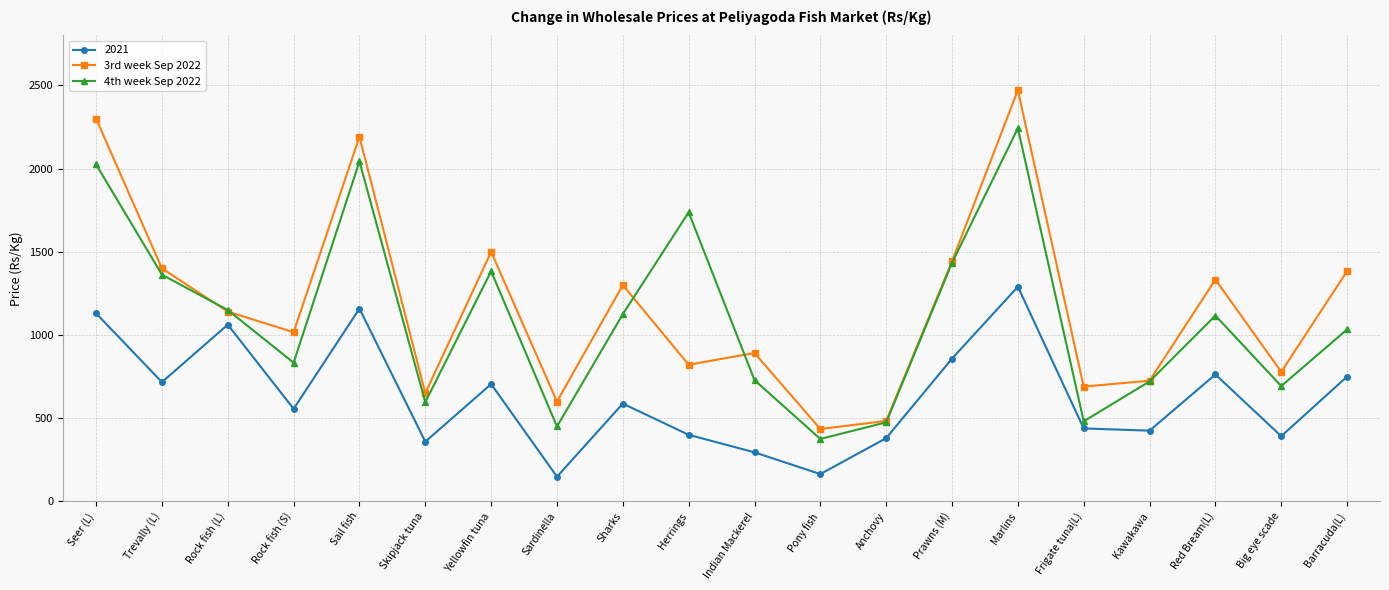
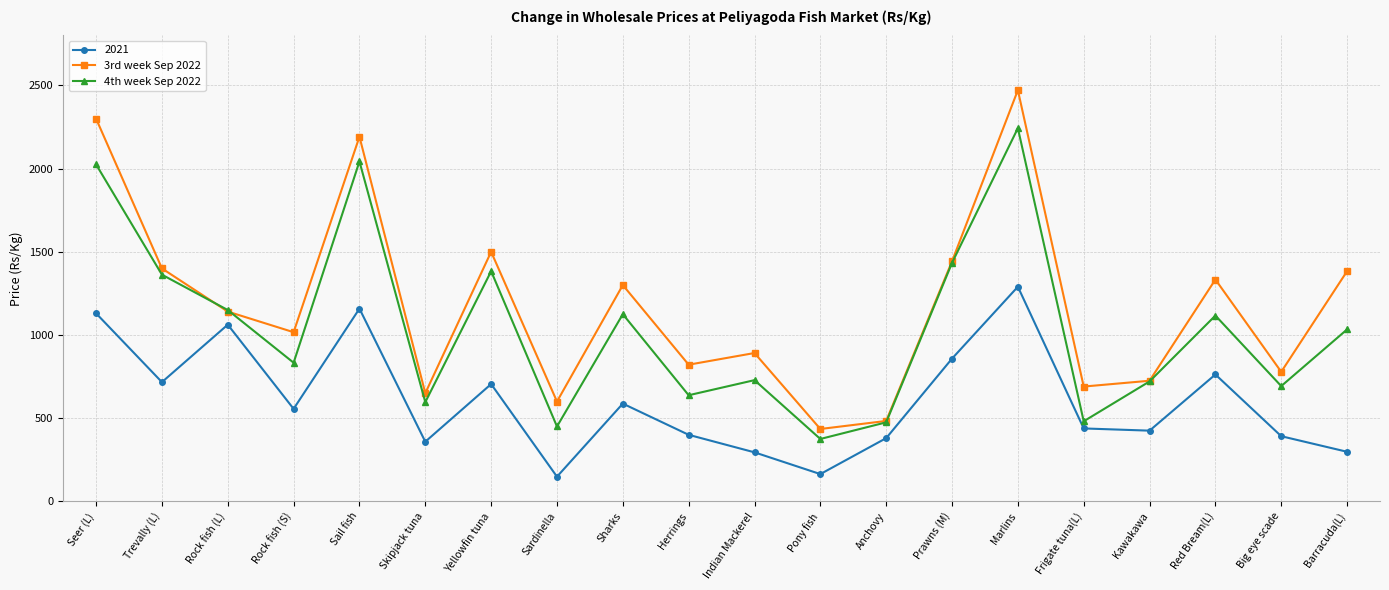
  {
    "2021": {
      "Seer (L)": 1130,
      "Trevally (L)": 720,
      "Rock fish (L)": 1060,
      "Rock fish (S)": 560,
      "Sail fish": 1160,
      "Skipjack tuna": 360,
      "Yellowfin tuna": 710,
      "Sardinella": 150,
      "Sharks": 590,
      "Herrings": 400,
      "Indian Mackerel": 290,
      "Pony fish": 160,
      "Anchovy": 380,
      "Prawns (M)": 860,
      "Marlins": 1290,
      "Frigate tuna(L)": 440,
      "Kawakawa": 430,
      "Red Bream(L)": 760,
      "Big eye scade": 390,
-     "Barracuda(L)": 750
+     "Barracuda(L)": 300
    },
    "3rd week Sep 2022": {
      "Seer (L)": 2300,
      "Trevally (L)": 1400,
      "Rock fish (S)": 1020,
      "Sail fish": 2190,
      "Skipjack tuna": 650,
      "Yellowfin tuna": 1500,
      "Sardinella": 600,
      "Sharks": 1300,
      "Herrings": 820,
      "Indian Mackerel": 890,
      "Pony fish": 440,
      "Marlins": 2470,
      "Frigate tuna(L)": 690,
      "Red Bream(L)": 1330,
      "Big eye scade": 780,
      "Barracuda(L)": 1380
    },
    "4th week Sep 2022": {
      "Seer (L)": 2030,
      "Trevally (L)": 1360,
      "Rock fish (S)": 830,
      "Sail fish": 2040,
      "Skipjack tuna": 600,
      "Yellowfin tuna": 1380,
      "Sardinella": 450,
      "Sharks": 1130,
-     "Herrings": 1740,
+     "Herrings": 640,
      "Indian Mackerel": 730,
      "Pony fish": 380,
      "Marlins": 2240,
      "Frigate tuna(L)": 480,
      "Red Bream(L)": 1120,
      "Big eye scade": 690,
      "Barracuda(L)": 1030
    }
  }
